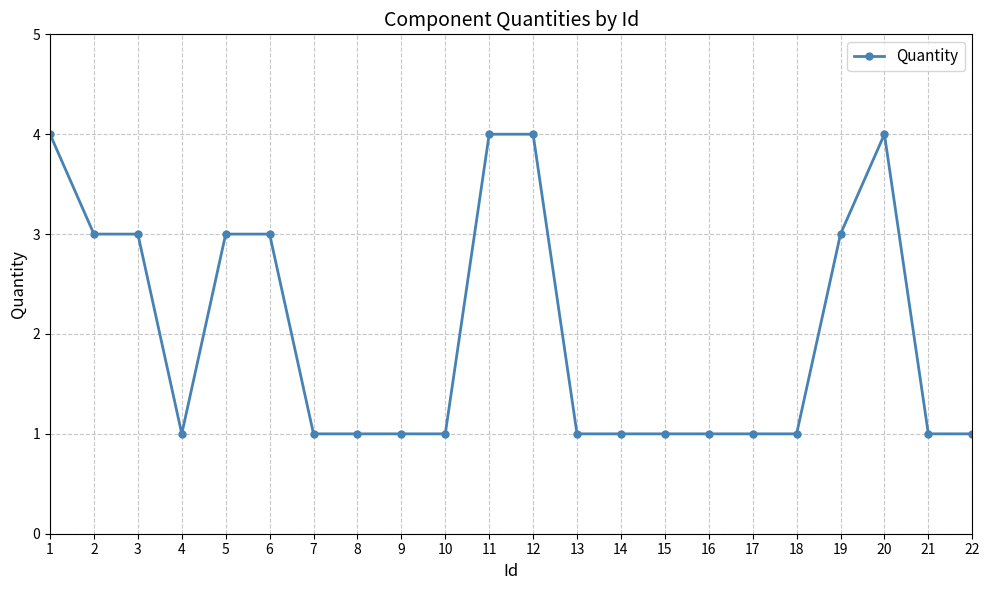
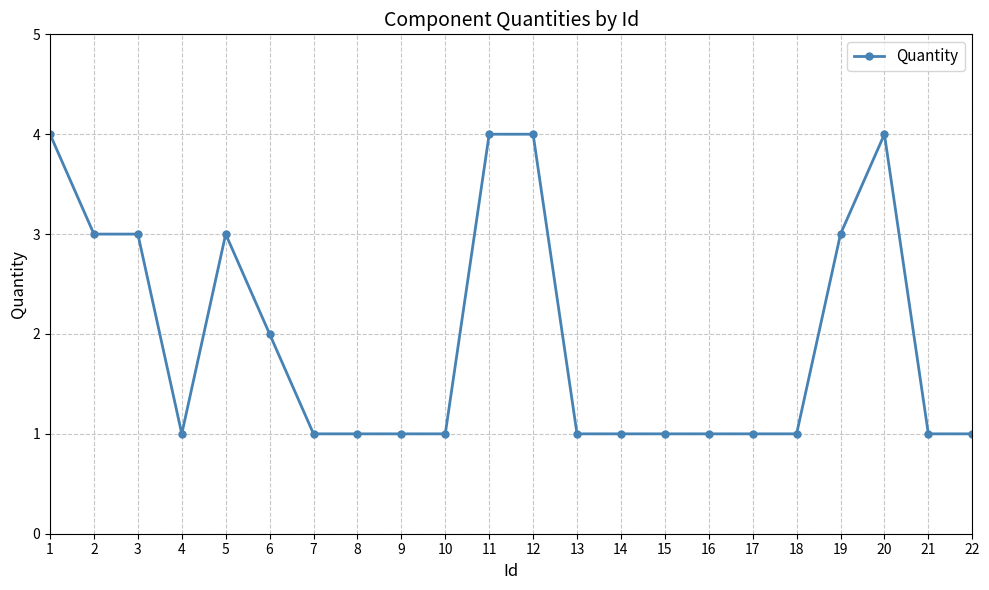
  {
    "1": 4,
    "2": 3,
    "3": 3,
    "4": 1,
    "5": 3,
-   "6": 3,
+   "6": 2,
    "7": 1,
    "8": 1,
    "9": 1,
    "10": 1,
    "11": 4,
    "12": 4,
    "13": 1,
    "14": 1,
    "15": 1,
    "16": 1,
    "17": 1,
    "18": 1,
    "19": 3,
    "20": 4,
    "21": 1,
    "22": 1
  }
